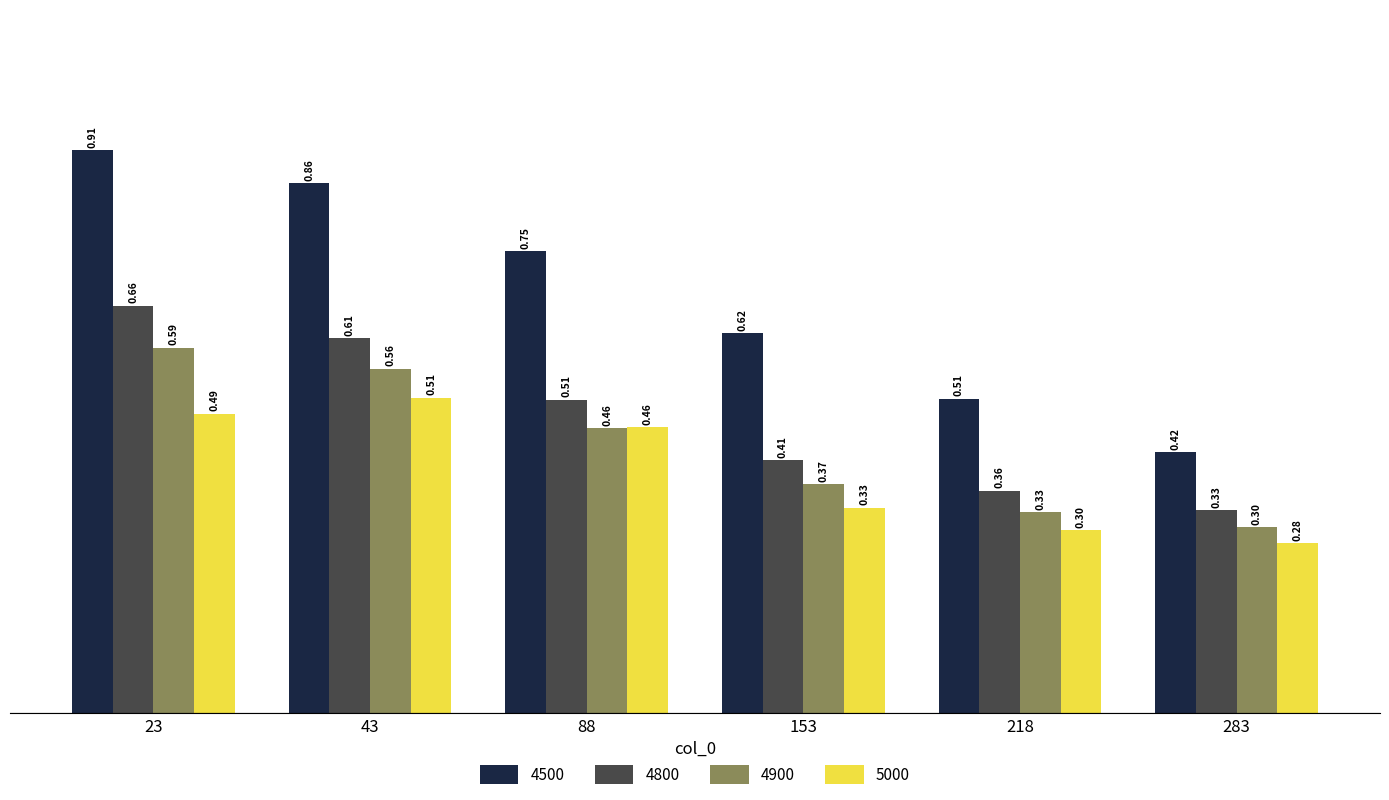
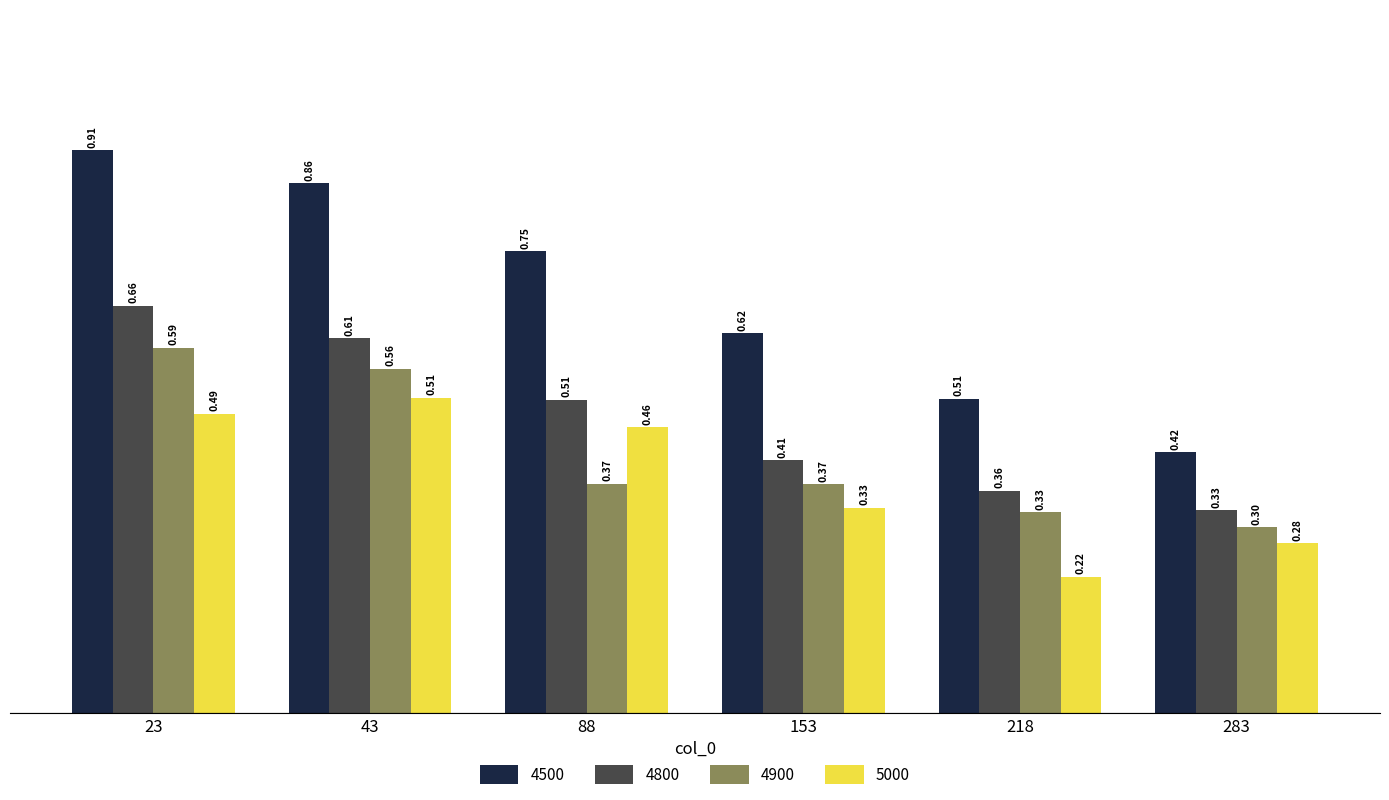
  {
    "4900": {
      "23": 0.59,
      "43": 0.56,
-     "88": 0.46,
+     "88": 0.37,
      "153": 0.37,
      "218": 0.33,
      "283": 0.30
    },
    "5000": {
      "23": 0.49,
      "43": 0.51,
      "88": 0.46,
      "153": 0.33,
-     "218": 0.30,
+     "218": 0.22,
      "283": 0.28
    }
  }
